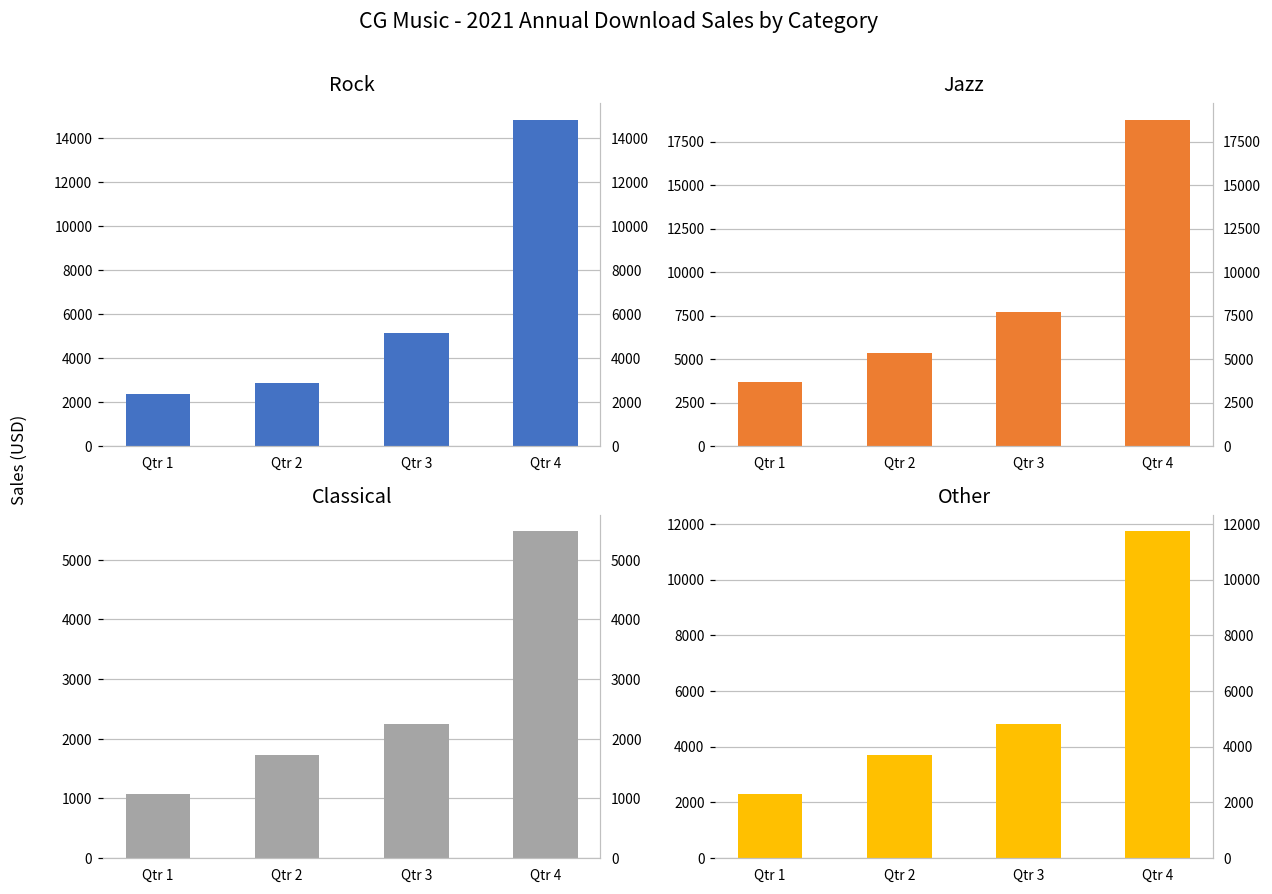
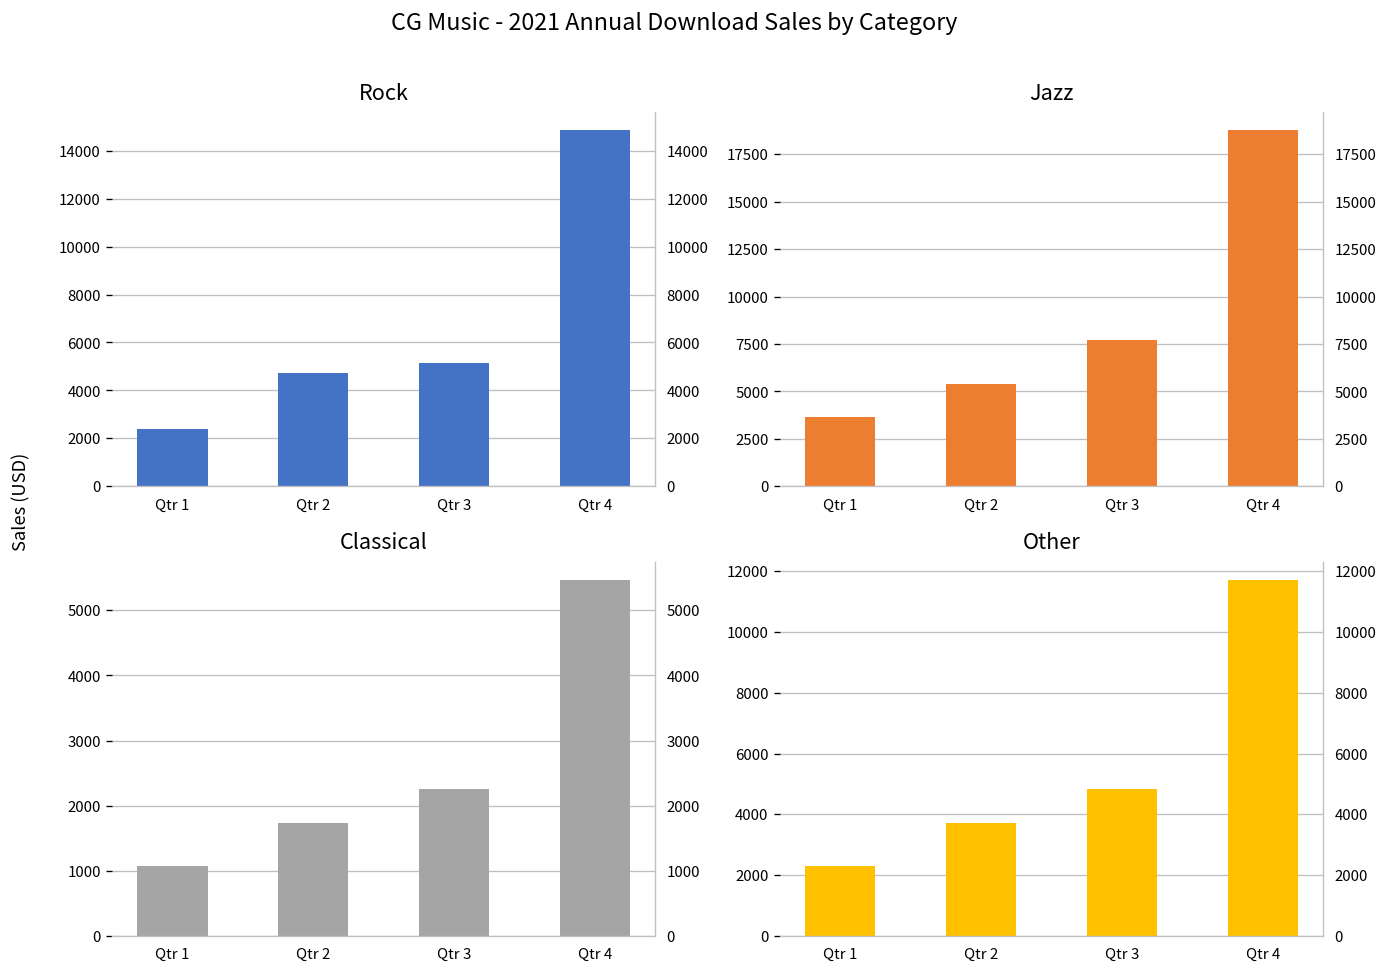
  {
    "Rock": {
      "Qtr 1": 2400,
-     "Qtr 2": 2900,
+     "Qtr 2": 4700,
      "Qtr 3": 5100,
      "Qtr 4": 14900
    },
    "Jazz": {
      "Qtr 1": 3700,
      "Qtr 2": 5400,
      "Qtr 3": 7700,
      "Qtr 4": 18800
    },
    "Classical": {
      "Qtr 1": 1100,
      "Qtr 2": 1700,
      "Qtr 3": 2300,
      "Qtr 4": 5500
    },
    "Other": {
      "Qtr 1": 2300,
      "Qtr 2": 3700,
      "Qtr 3": 4800,
      "Qtr 4": 11700
    }
  }
